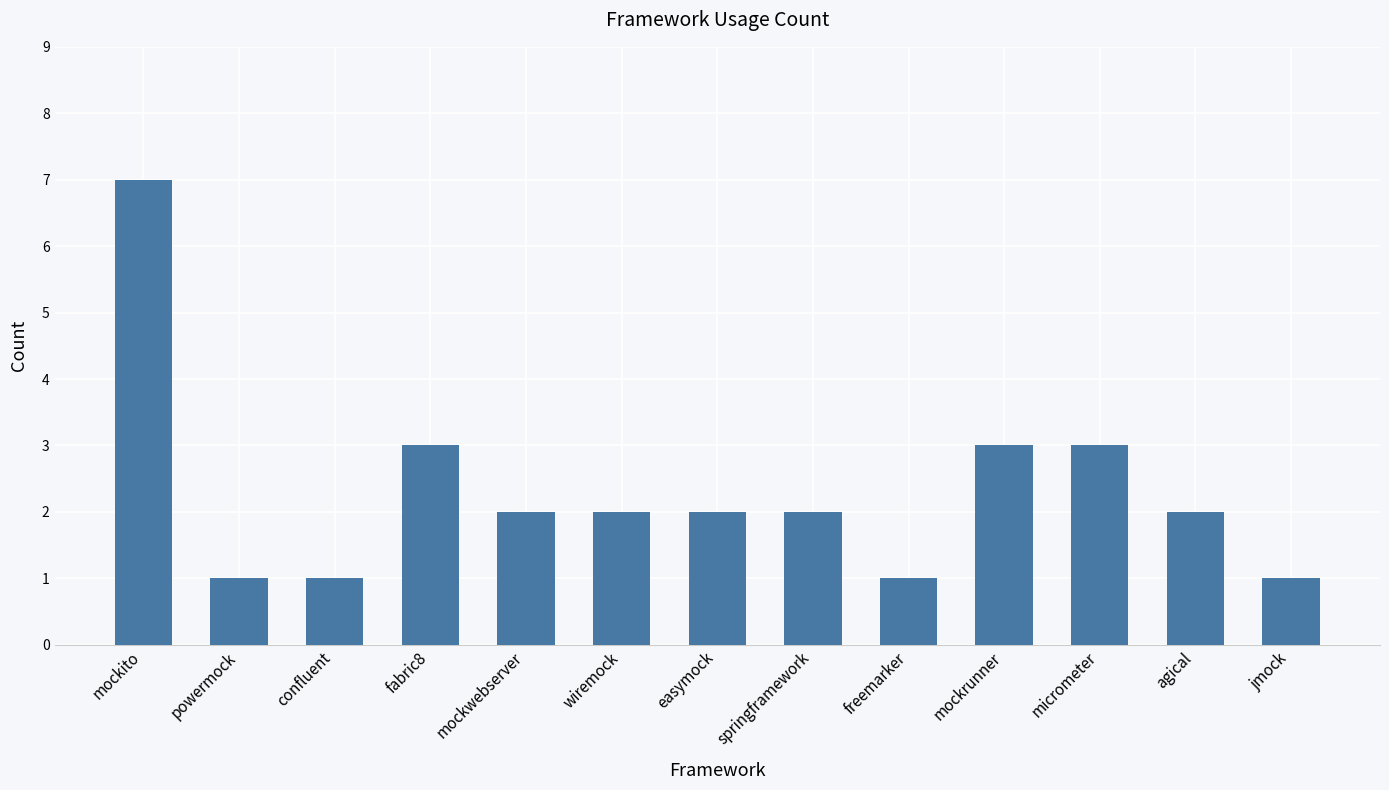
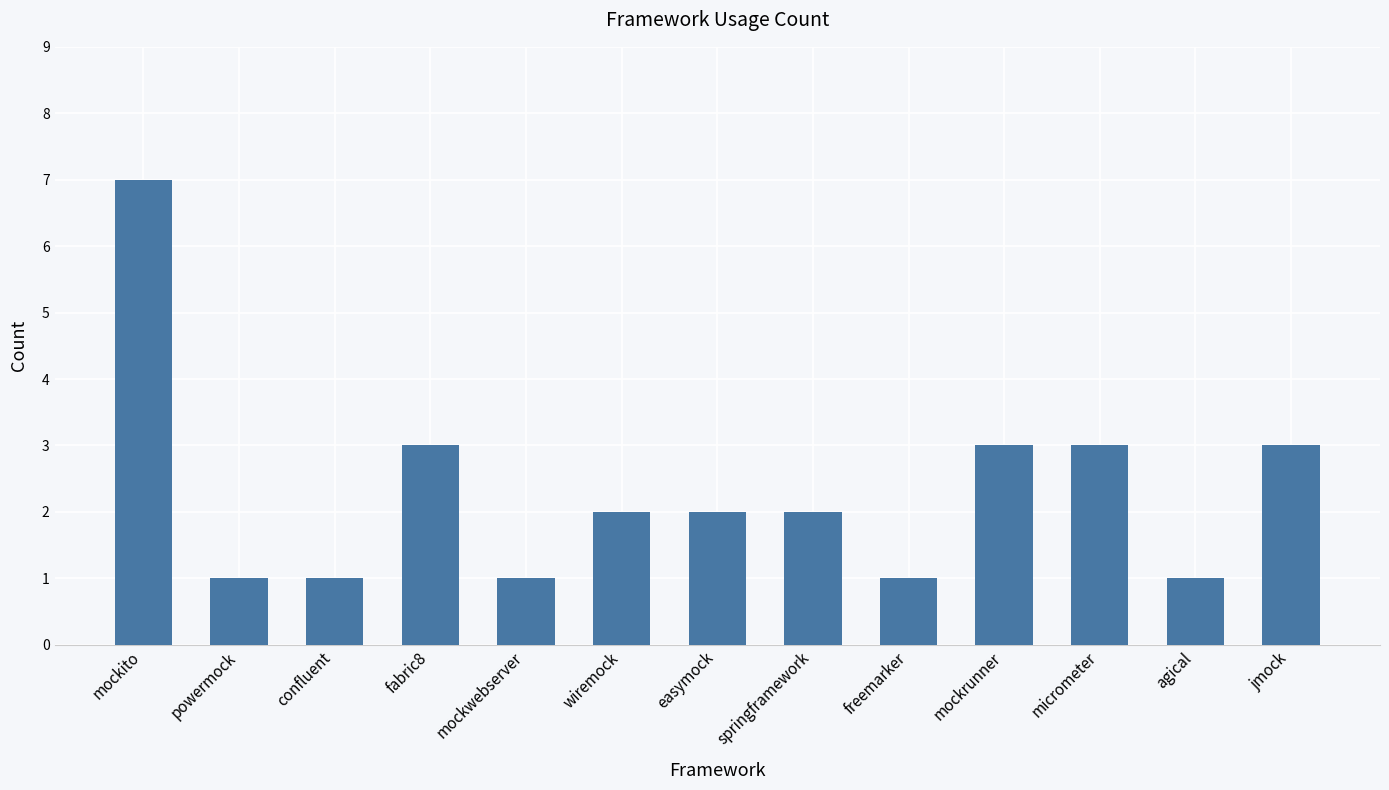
  {
    "mockito": 7,
    "powermock": 1,
    "confluent": 1,
    "fabric8": 3,
-   "mockwebserver": 2,
+   "mockwebserver": 1,
    "wiremock": 2,
    "easymock": 2,
    "springframework": 2,
    "freemarker": 1,
    "mockrunner": 3,
    "micrometer": 3,
-   "agical": 2,
-   "jmock": 1
+   "agical": 1,
+   "jmock": 3
  }
